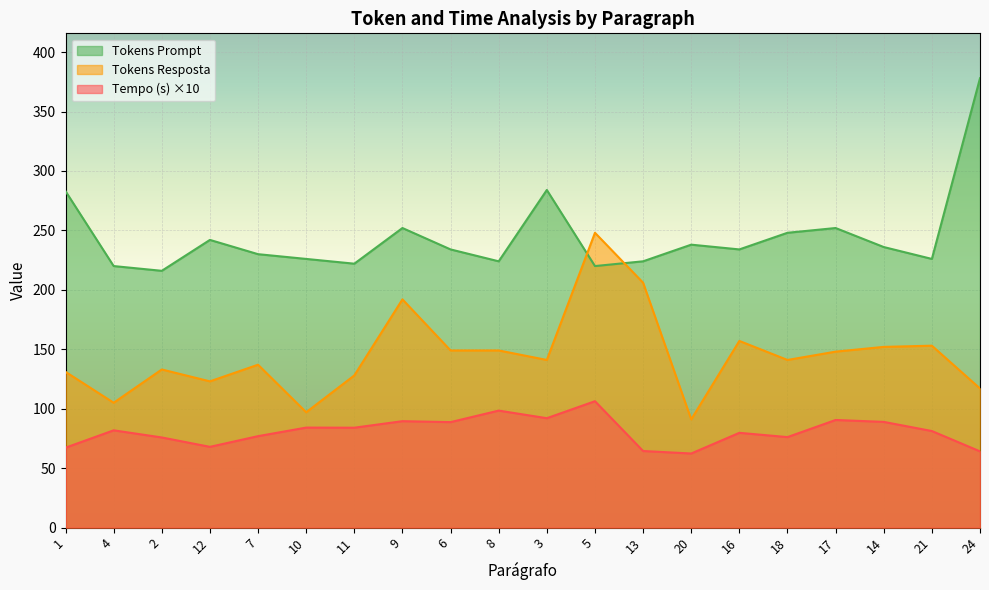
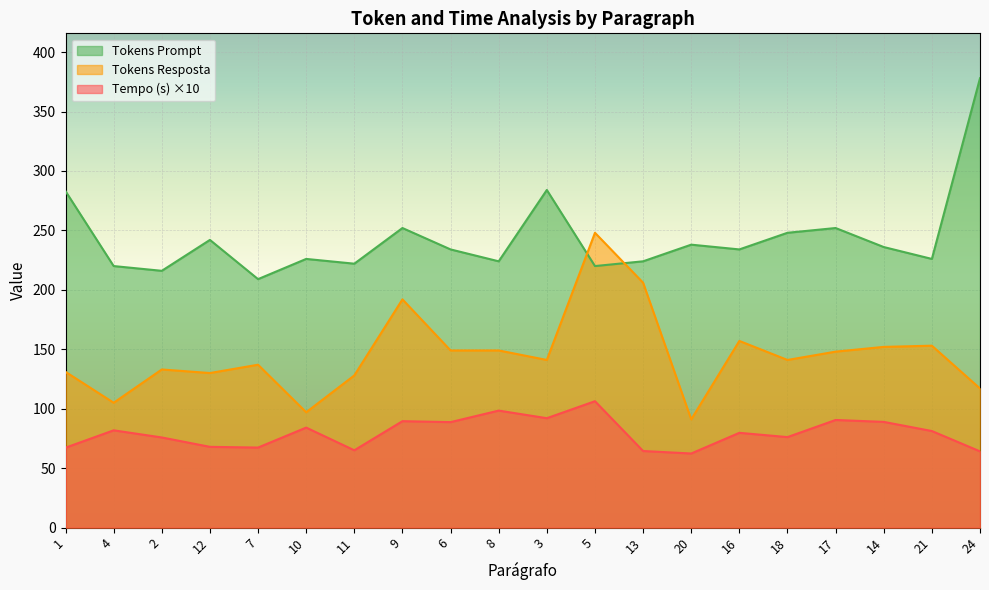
  {
    "Tokens Prompt": {
      "1": 283,
      "4": 220,
      "2": 216,
      "12": 242,
-     "7": 230,
+     "7": 209,
      "10": 226,
      "11": 222,
      "9": 252,
      "6": 234,
      "8": 224,
      "3": 284,
      "5": 220,
      "13": 224,
      "20": 238,
      "16": 234,
      "18": 248,
      "17": 252,
      "14": 236,
      "21": 226,
      "24": 378
    },
    "Tokens Resposta": {
      "1": 131,
      "4": 105,
      "2": 133,
-     "12": 123,
+     "12": 130,
      "7": 137,
      "10": 97,
      "11": 128,
      "9": 192,
      "6": 149,
      "8": 149,
      "3": 141,
      "5": 248,
      "13": 206,
      "20": 91,
      "16": 157,
      "18": 141,
      "17": 148,
      "14": 152,
      "21": 153,
      "24": 117
    },
    "Tempo (s) ×10": {
      "1": 67,
      "4": 82,
      "2": 76,
      "12": 68,
-     "7": 77,
+     "7": 67,
      "10": 84,
-     "11": 84,
+     "11": 65,
      "9": 90,
      "6": 89,
      "8": 98,
      "3": 92,
      "5": 106,
      "13": 64,
      "20": 62,
      "16": 80,
      "18": 76,
      "17": 91,
      "14": 89,
      "21": 81,
      "24": 64
    }
  }
